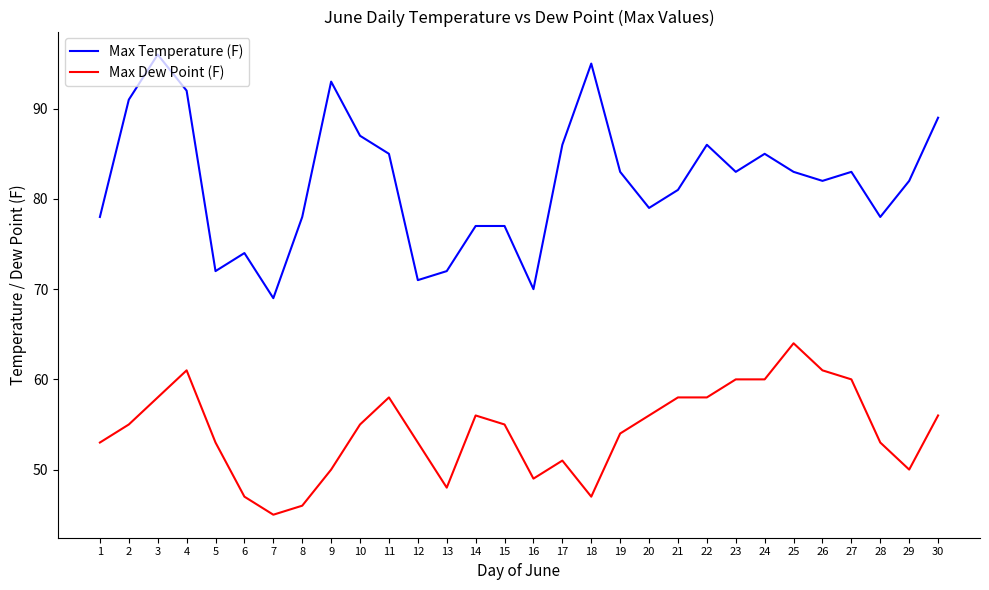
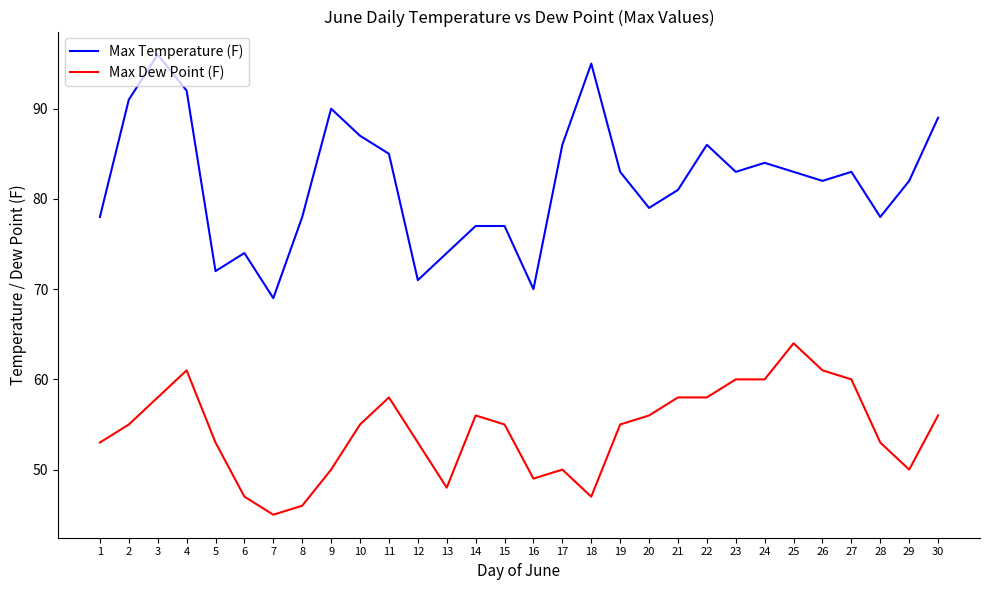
  {
    "Max Temperature (F)": {
      "1": 78,
      "2": 91,
      "4": 92,
      "5": 72,
      "6": 74,
      "7": 69,
      "8": 78,
-     "9": 93,
+     "9": 90,
      "10": 87,
      "11": 85,
      "12": 71,
-     "13": 72,
+     "13": 74,
      "14": 77,
      "15": 77,
      "16": 70,
      "17": 86,
      "18": 95,
      "19": 83,
      "20": 79,
      "21": 81,
      "22": 86,
      "23": 83,
-     "24": 85,
+     "24": 84,
      "25": 83,
      "26": 82,
      "27": 83,
      "28": 78,
      "29": 82,
      "30": 89
    },
    "Max Dew Point (F)": {
      "1": 53,
      "2": 55,
      "3": 58,
      "4": 61,
      "5": 53,
      "6": 47,
      "7": 45,
      "8": 46,
      "9": 50,
      "10": 55,
      "11": 58,
      "12": 53,
      "13": 48,
      "14": 56,
      "15": 55,
      "16": 49,
-     "17": 51,
+     "17": 50,
      "18": 47,
-     "19": 54,
+     "19": 55,
      "20": 56,
      "21": 58,
      "22": 58,
      "23": 60,
      "24": 60,
      "25": 64,
      "26": 61,
      "27": 60,
      "28": 53,
      "29": 50,
      "30": 56
    }
  }
